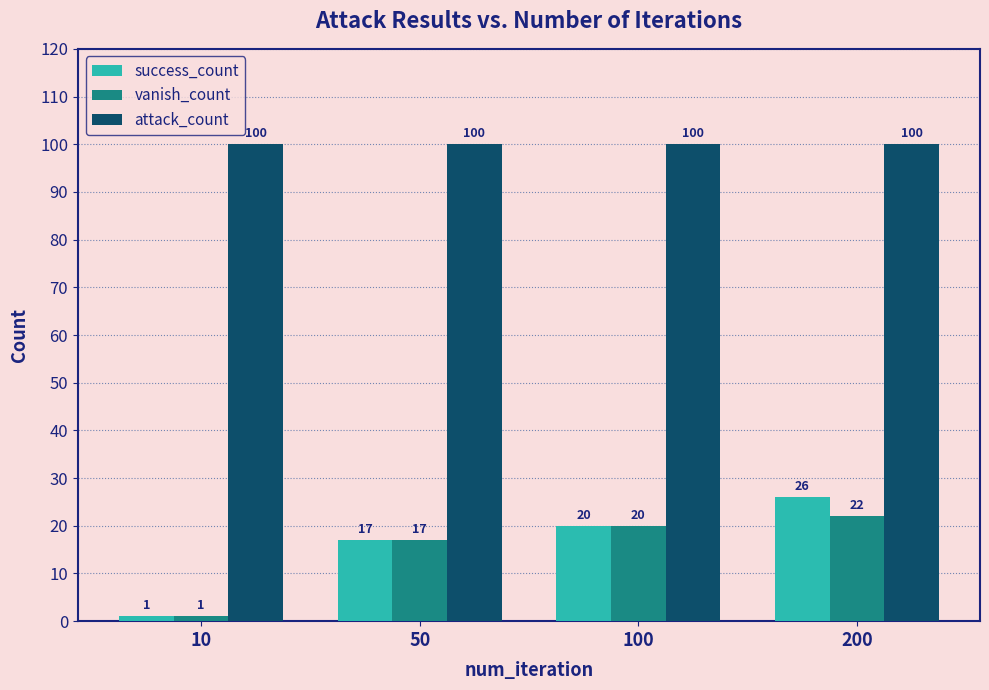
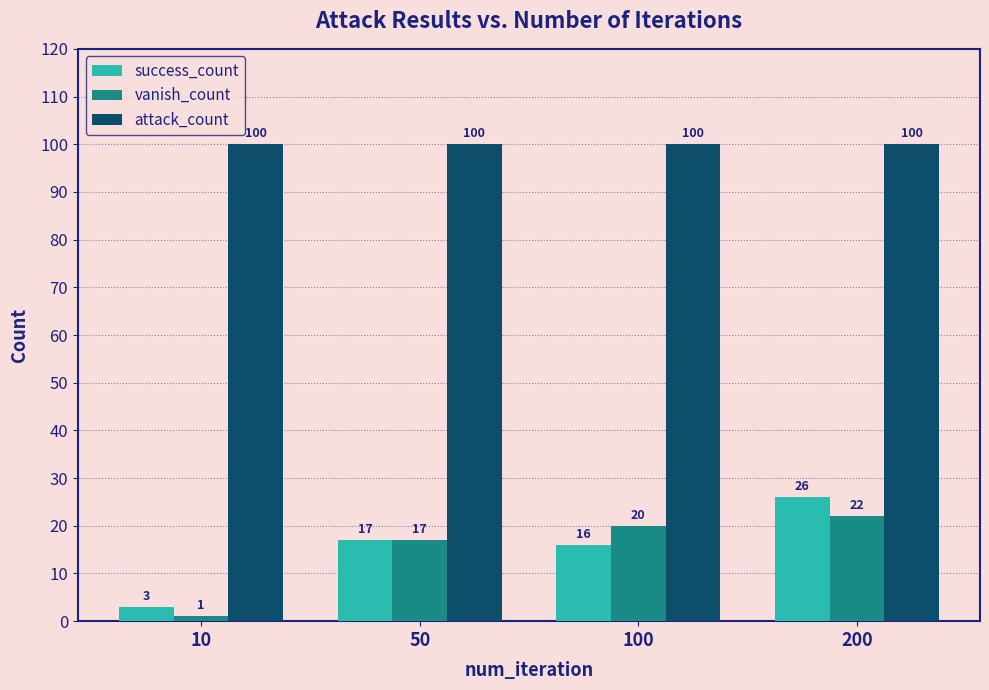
  {
    "success_count": {
-     "10": 1,
+     "10": 3,
      "50": 17,
-     "100": 20,
+     "100": 16,
      "200": 26
    },
    "vanish_count": {
      "10": 1,
      "50": 17,
      "100": 20,
      "200": 22
    },
    "attack_count": {
      "50": 100,
      "100": 100,
      "200": 100
    }
  }
